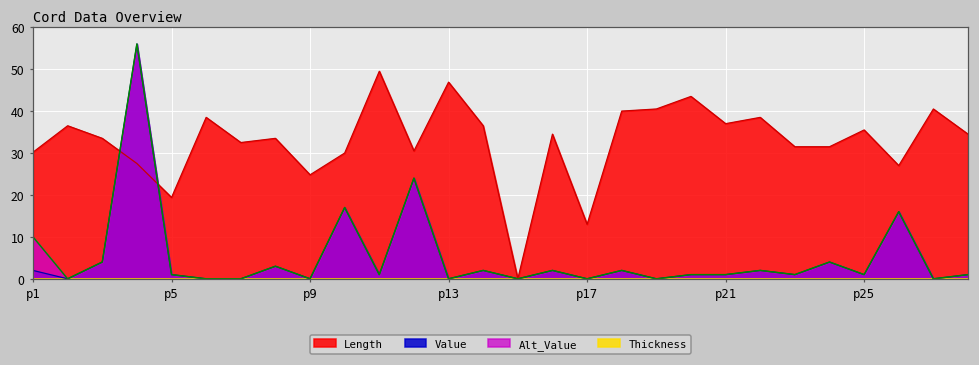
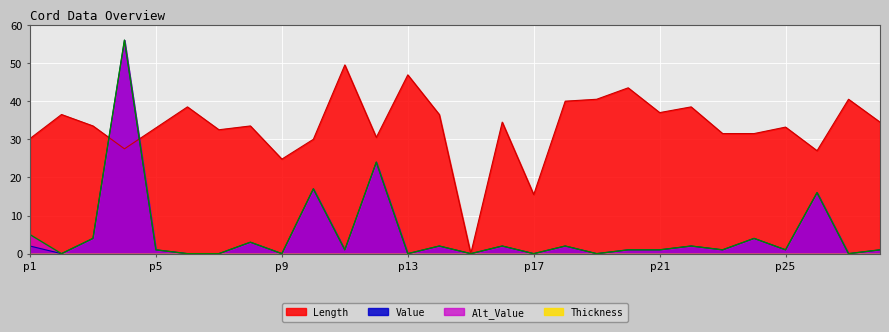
  {
    "Length": {
      "p1": 30,
-     "p5": 19,
+     "p5": 33,
      "p9": 25,
      "p13": 47,
-     "p17": 13,
+     "p17": 16,
      "p21": 37,
-     "p25": 36
+     "p25": 33
    },
    "Value": {
      "p1": 2
    },
    "Alt_Value": {
-     "p1": 10
+     "p1": 5
    },
    "Thickness": {
      "p1": 0,
      "p5": 0,
      "p21": 0,
      "p25": 0
    }
  }
